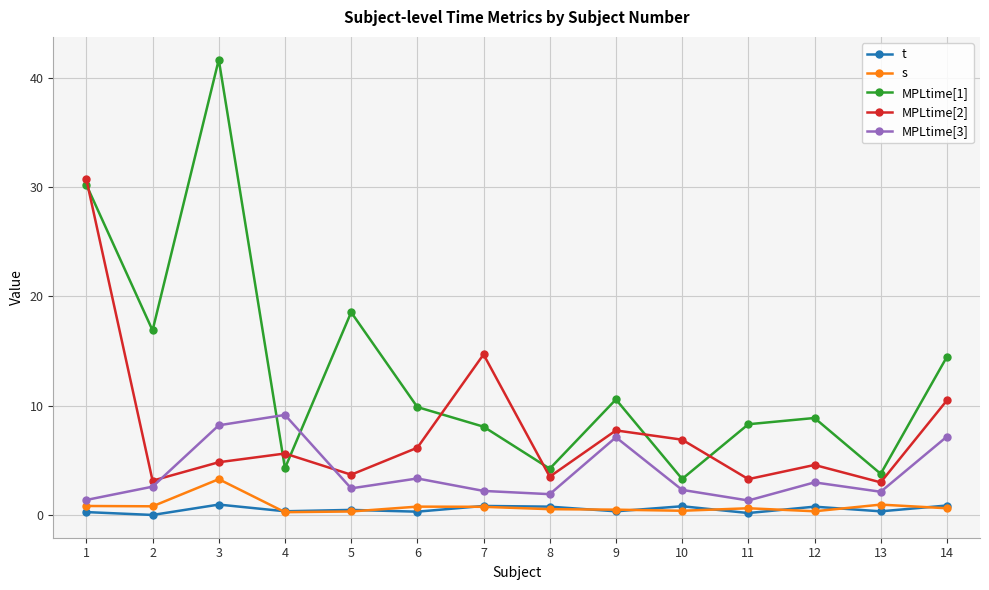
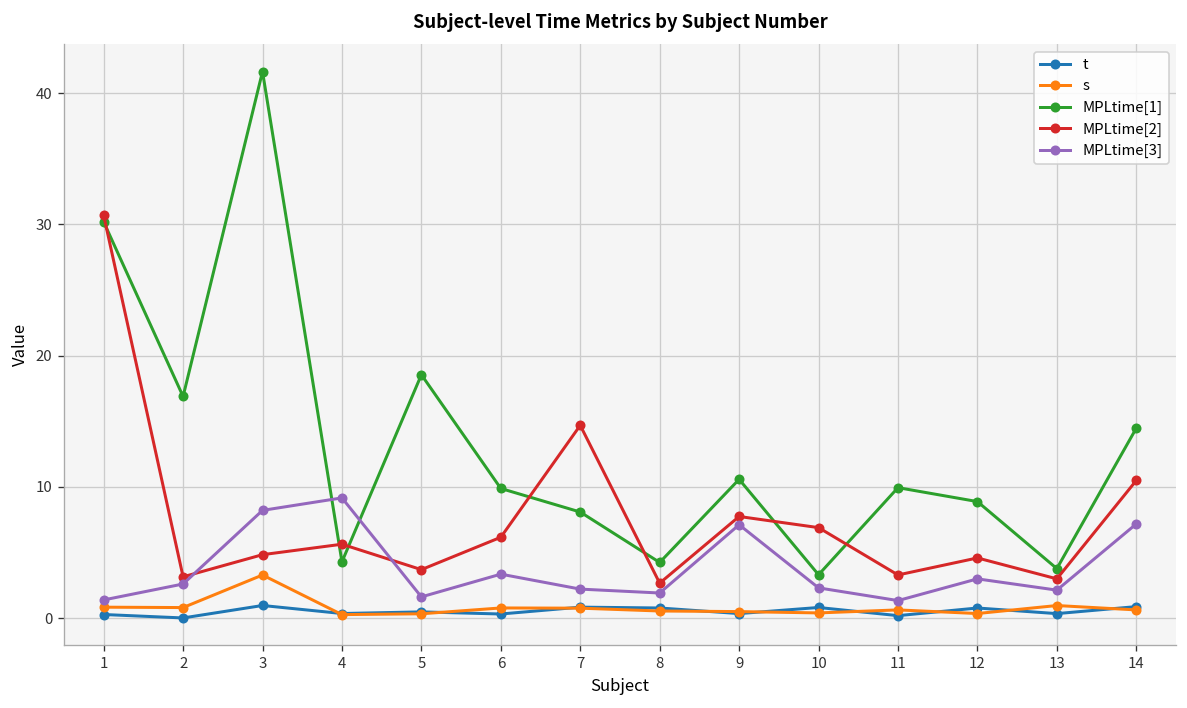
  {
    "t": {
      "1": 0.3,
      "2": 0.0,
      "3": 1.0,
      "6": 0.3,
      "10": 0.8,
      "11": 0.2,
      "12": 0.8,
      "13": 0.3,
      "14": 0.9
    },
    "s": {
      "1": 0.8,
      "2": 0.8,
      "3": 3.3,
      "6": 0.8,
      "10": 0.4,
      "11": 0.6,
      "12": 0.3,
      "13": 1.0,
      "14": 0.6
    },
    "MPLtime[1]": {
      "1": 30.2,
      "2": 16.9,
      "3": 41.7,
      "4": 4.3,
      "5": 18.5,
      "6": 9.9,
      "7": 8.1,
      "8": 4.2,
      "9": 10.6,
      "10": 3.3,
-     "11": 8.3,
+     "11": 9.9,
      "12": 8.9,
      "13": 3.8,
      "14": 14.5
    },
    "MPLtime[2]": {
      "1": 30.7,
      "2": 3.1,
      "3": 4.8,
      "4": 5.6,
      "5": 3.7,
      "6": 6.2,
      "7": 14.7,
-     "8": 3.5,
+     "8": 2.7,
      "9": 7.7,
      "10": 6.9,
      "11": 3.3,
      "12": 4.6,
      "13": 3.0,
      "14": 10.5
    },
    "MPLtime[3]": {
      "1": 1.4,
      "2": 2.6,
      "3": 8.2,
      "4": 9.2,
-     "5": 2.4,
+     "5": 1.6,
      "6": 3.3,
      "7": 2.2,
      "8": 1.9,
      "9": 7.1,
      "10": 2.3,
      "11": 1.3,
      "12": 3.0,
      "13": 2.1,
      "14": 7.2
    }
  }
